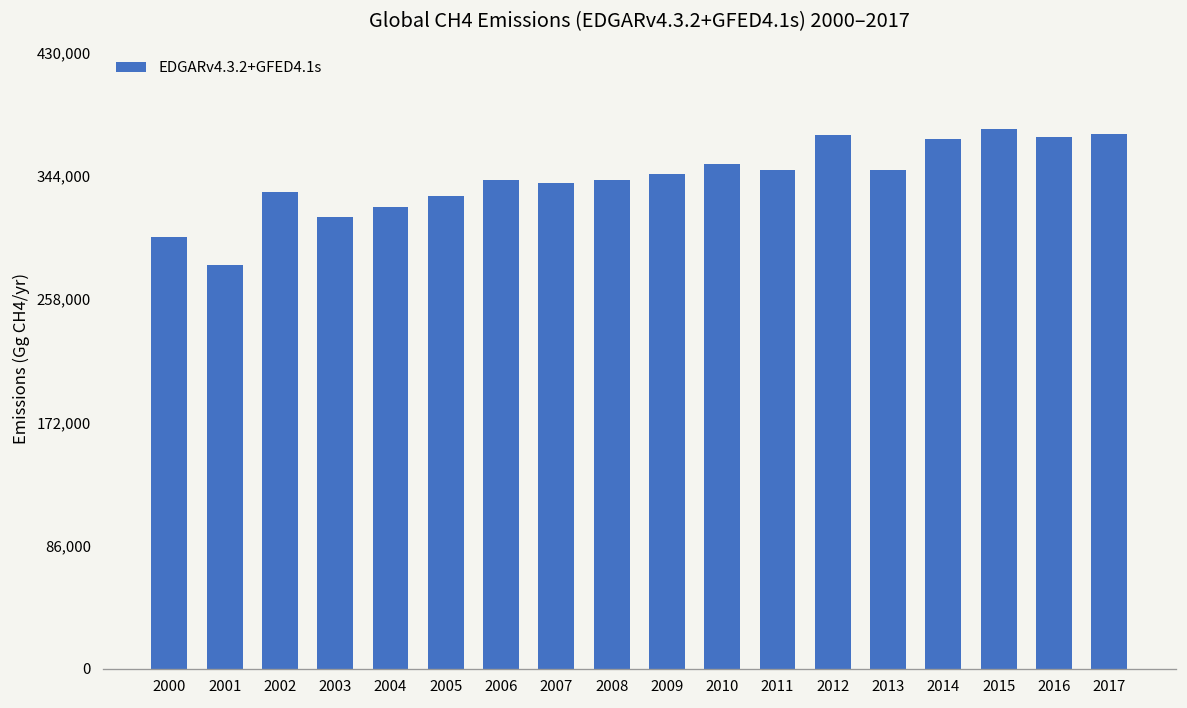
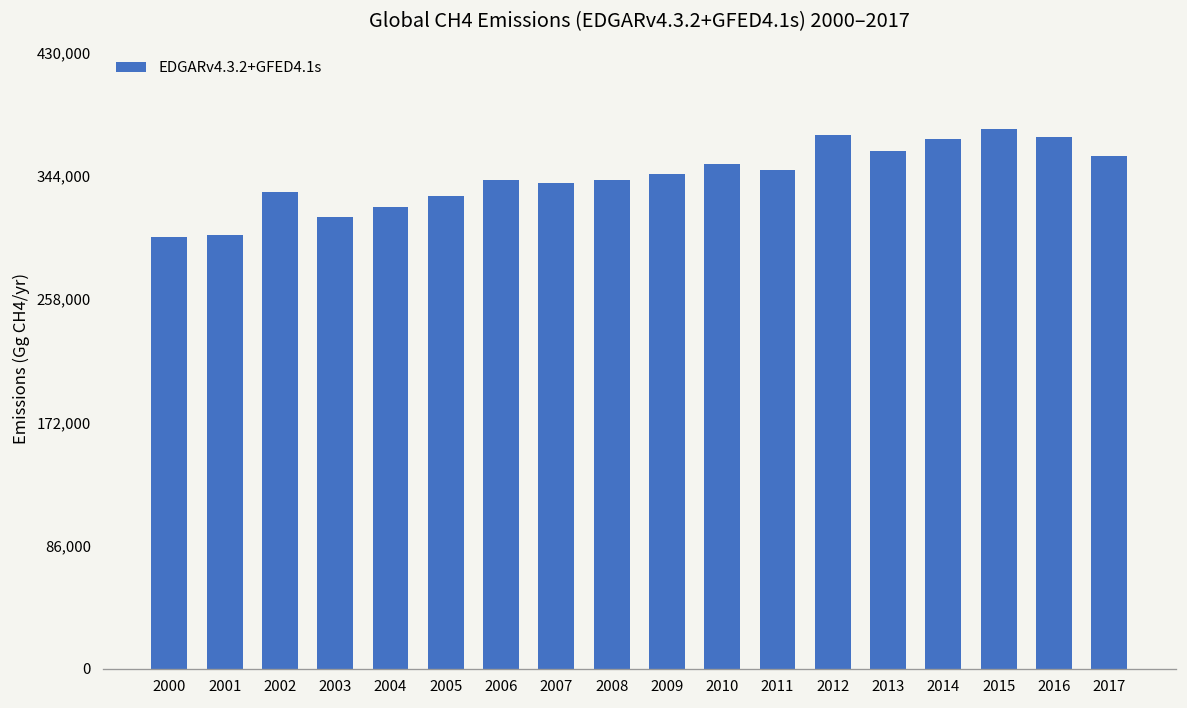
  {
    "2000": "301,000",
-   "2001": "282,000",
+   "2001": "303,000",
    "2002": "333,000",
    "2003": "315,000",
    "2004": "322,000",
    "2005": "330,000",
    "2006": "341,000",
    "2007": "339,000",
    "2008": "341,000",
    "2009": "345,000",
    "2010": "352,000",
    "2011": "348,000",
    "2012": "373,000",
-   "2013": "348,000",
+   "2013": "362,000",
    "2014": "370,000",
    "2015": "377,000",
    "2016": "372,000",
-   "2017": "374,000"
+   "2017": "358,000"
  }
